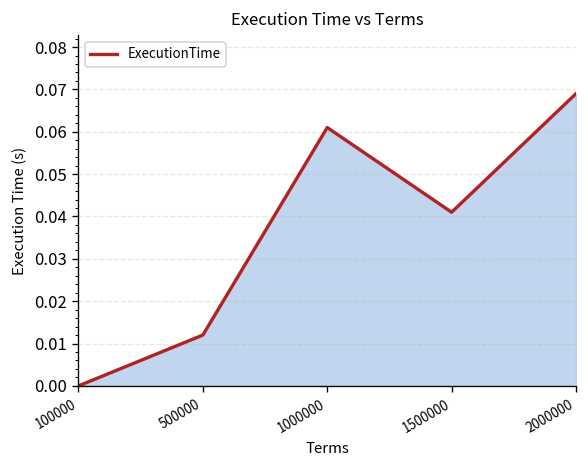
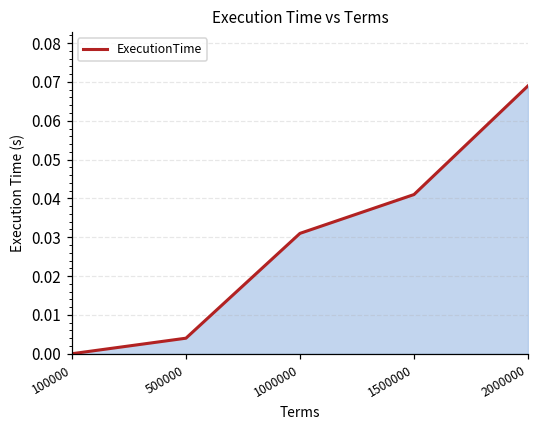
  {
    "100000": 0.000,
-   "500000": 0.012,
-   "1000000": 0.061,
+   "500000": 0.004,
+   "1000000": 0.031,
    "1500000": 0.041,
    "2000000": 0.069
  }
